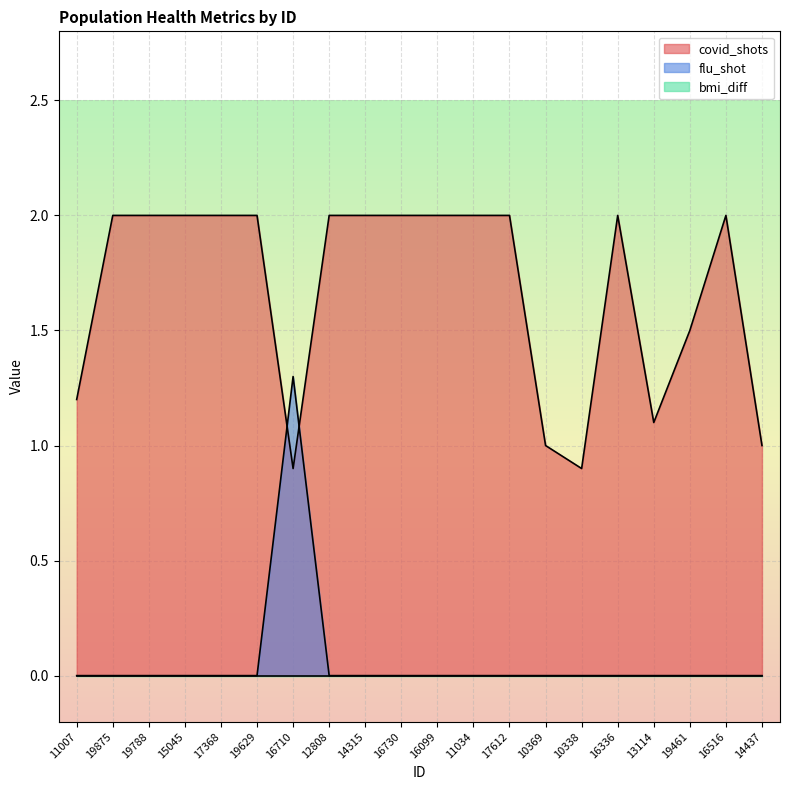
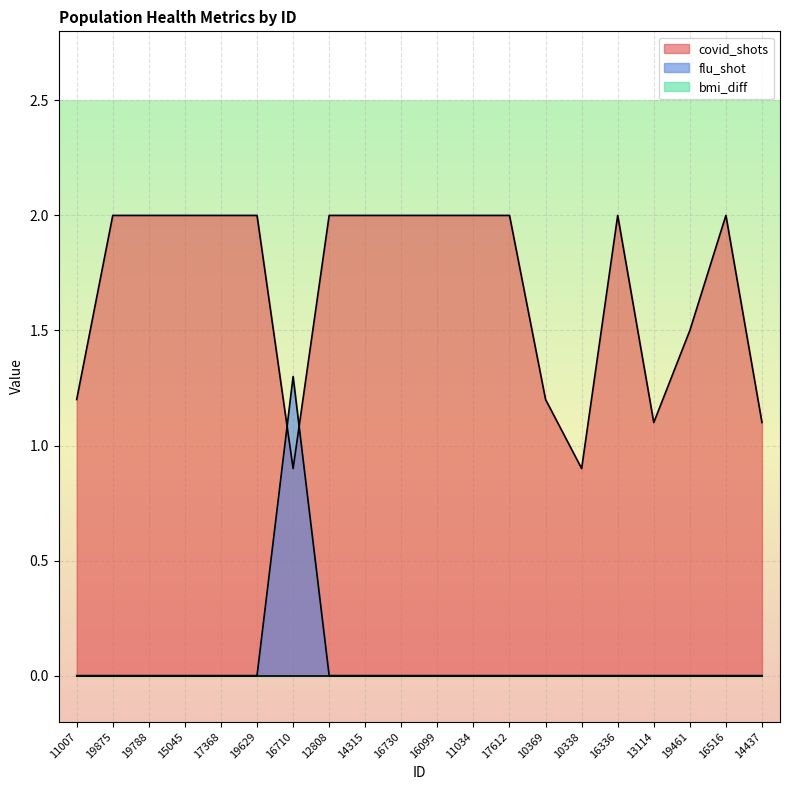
  {
    "covid_shots": {
      "11007": 1.2,
      "19875": 2.0,
      "19788": 2.0,
      "15045": 2.0,
      "17368": 2.0,
      "19629": 2.0,
      "16710": 0.9,
      "12808": 2.0,
      "14315": 2.0,
      "16730": 2.0,
      "16099": 2.0,
      "11034": 2.0,
      "17612": 2.0,
-     "10369": 1.0,
+     "10369": 1.2,
      "10338": 0.9,
      "16336": 2.0,
      "13114": 1.1,
      "19461": 1.5,
      "16516": 2.0,
-     "14437": 1.0
+     "14437": 1.1
    },
    "flu_shot": {
      "16710": 1.3
    },
    "bmi_diff": {
      "16710": 0.0
    }
  }
